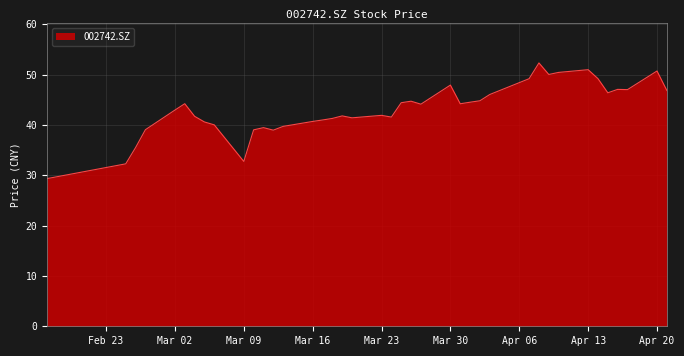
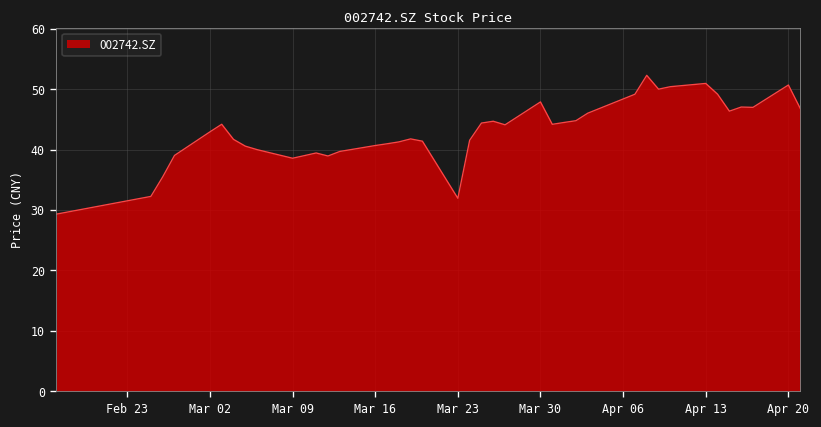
  {
    "Mar 02": 43,
-   "Mar 09": 33,
+   "Mar 09": 39,
    "Mar 16": 41,
-   "Mar 23": 42,
+   "Mar 23": 32,
    "Mar 30": 48,
    "Apr 13": 51,
    "Apr 20": 51
  }
